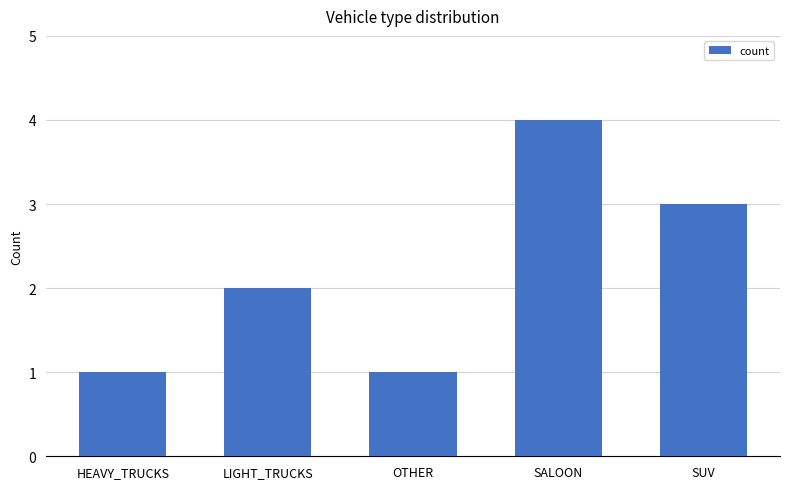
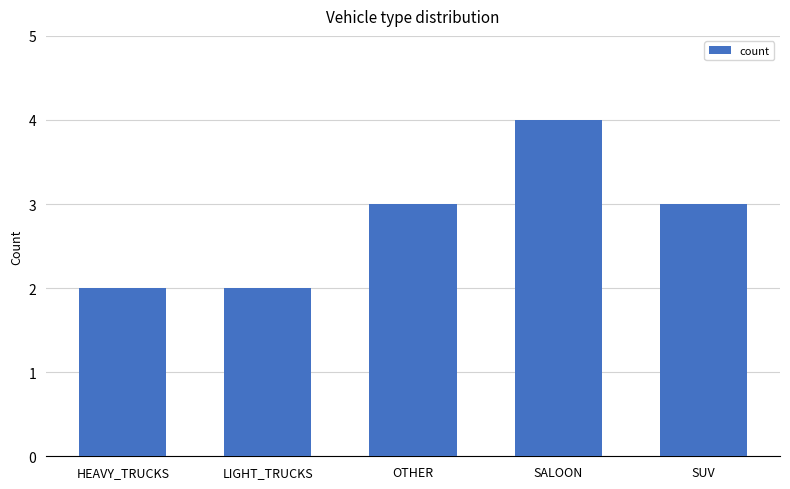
  {
-   "HEAVY_TRUCKS": 1,
+   "HEAVY_TRUCKS": 2,
    "LIGHT_TRUCKS": 2,
-   "OTHER": 1,
+   "OTHER": 3,
    "SALOON": 4,
    "SUV": 3
  }
